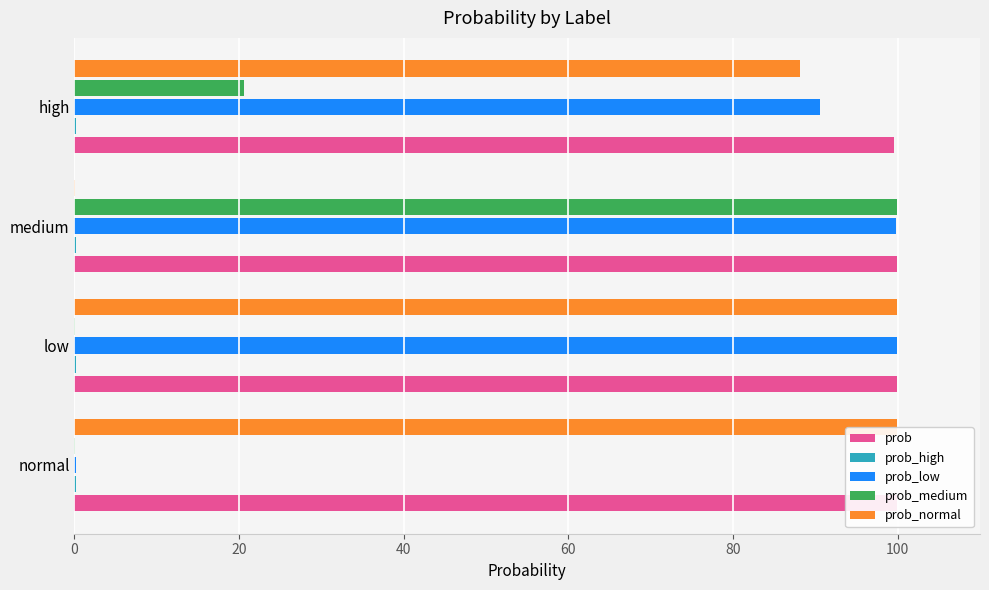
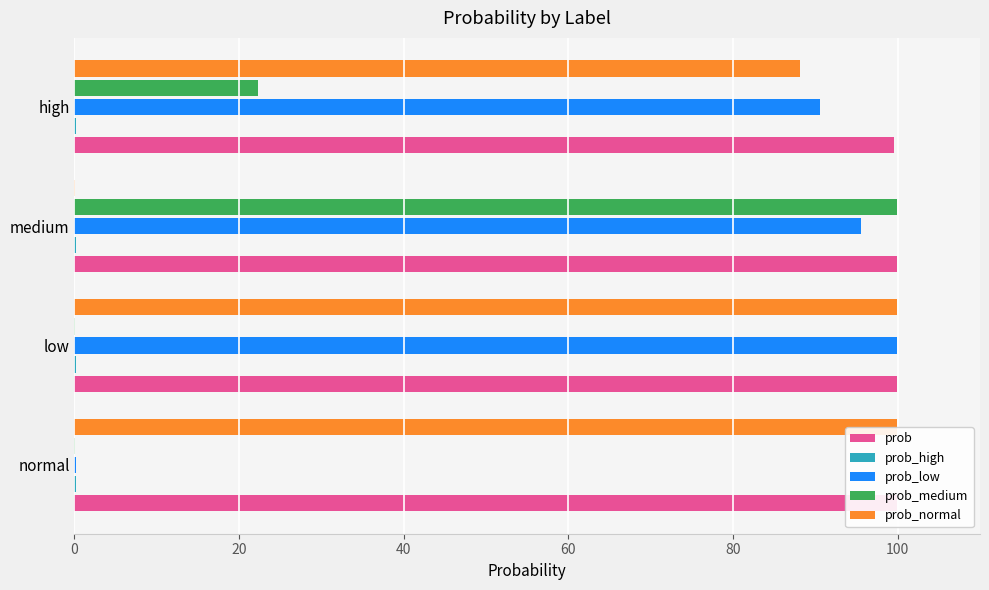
  {
    "prob": {
      "high": 100,
      "medium": 100,
      "low": 100
    },
    "prob_low": {
      "high": 91,
-     "medium": 100,
+     "medium": 96,
      "low": 100
    },
    "prob_medium": {
-     "high": 21,
+     "high": 22,
      "medium": 100
    },
    "prob_normal": {
      "high": 88,
      "low": 100,
      "normal": 100
    }
  }
